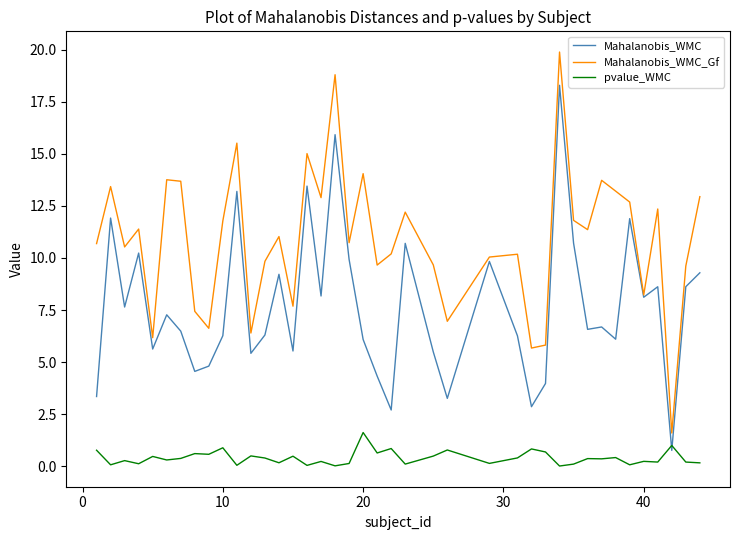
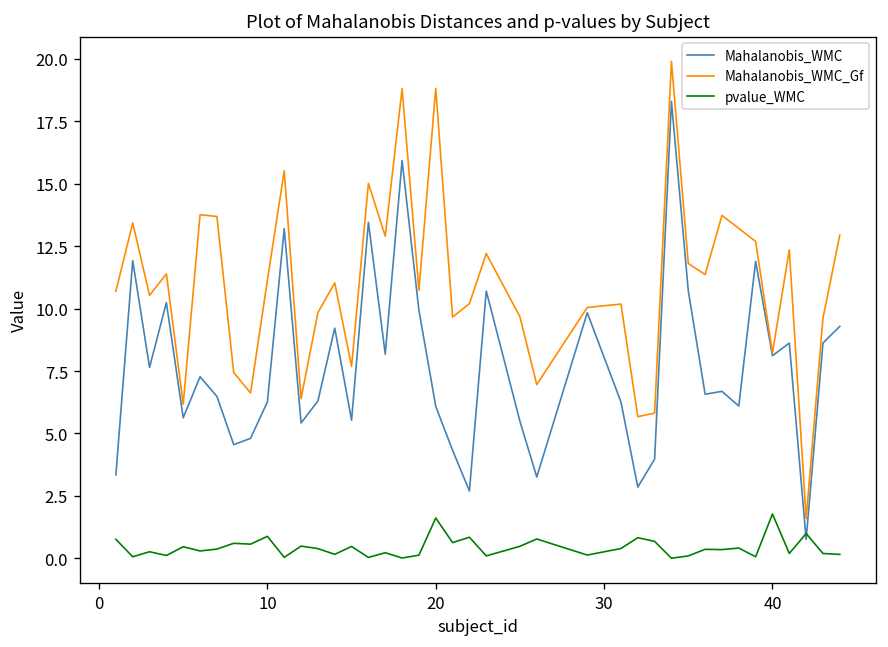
  {
    "Mahalanobis_WMC": {
      "10": 6.3,
      "20": 6.1
    },
    "Mahalanobis_WMC_Gf": {
-     "10": 11.8,
-     "20": 14.1
+     "10": 11.1,
+     "20": 18.8
    },
    "pvalue_WMC": {
      "10": 0.9,
      "20": 1.6,
-     "40": 0.2
+     "40": 1.8
    }
  }
